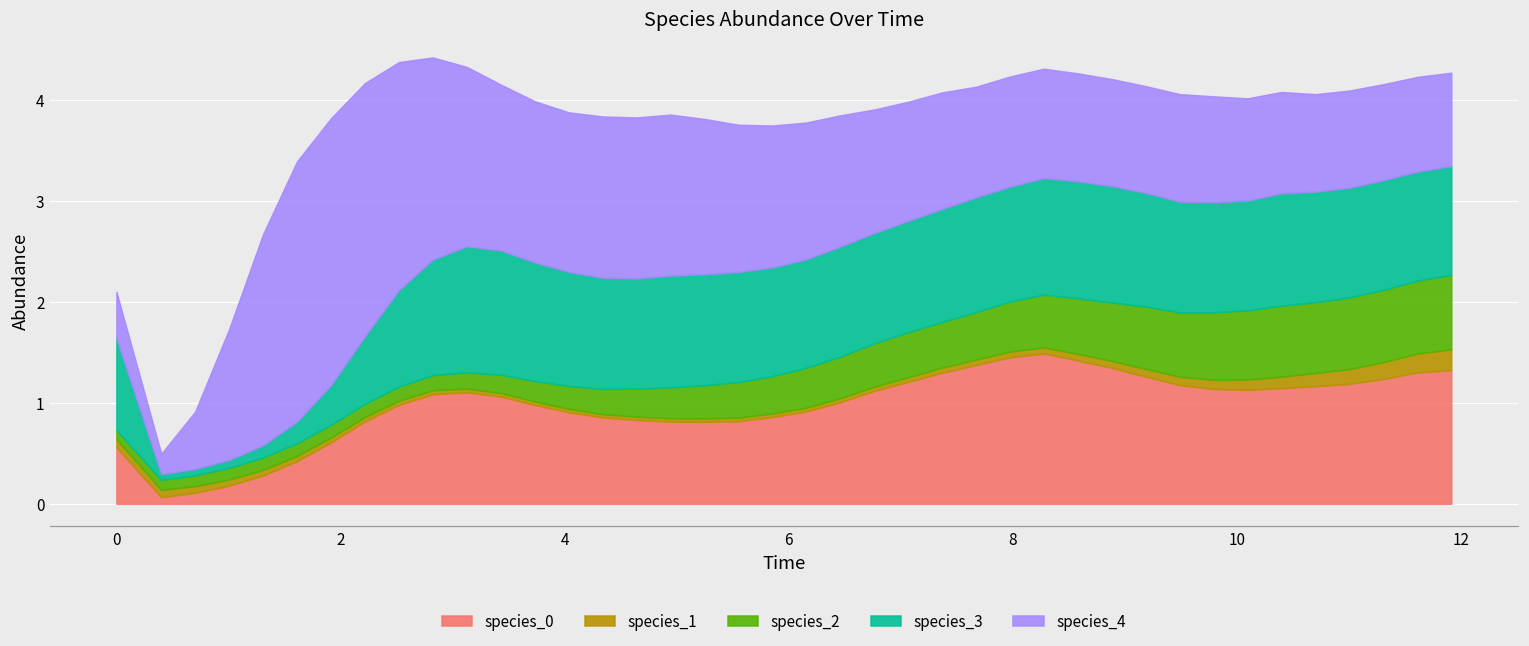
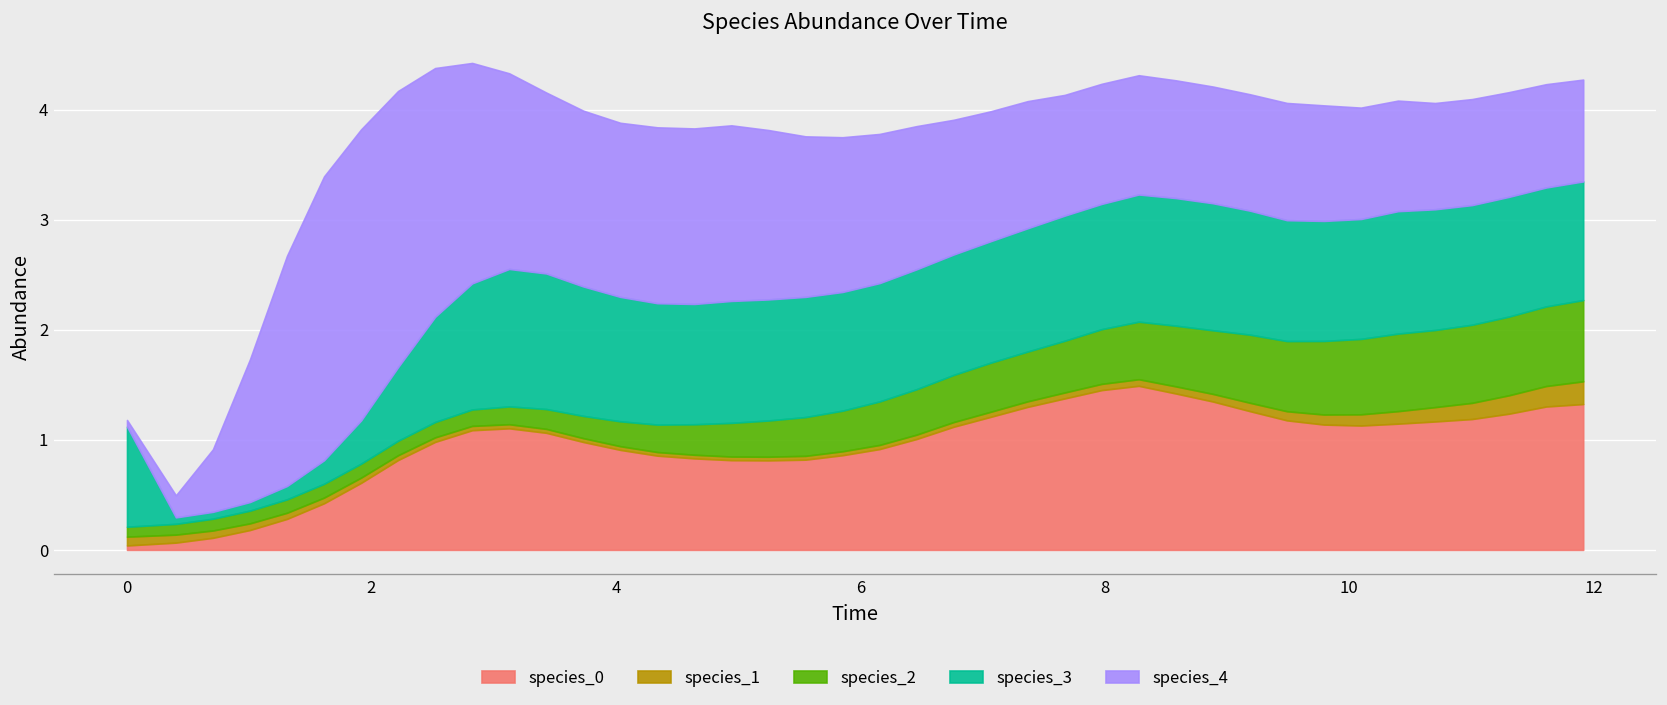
  {
    "species_0": {
-     "0": 0.6
+     "0": 0.0
    },
    "species_1": {
      "0": 0.1
    },
    "species_2": {
      "0": 0.1
    },
    "species_3": {
      "0": 0.9
    },
    "species_4": {
-     "0": 0.5
+     "0": 0.1
    }
  }
